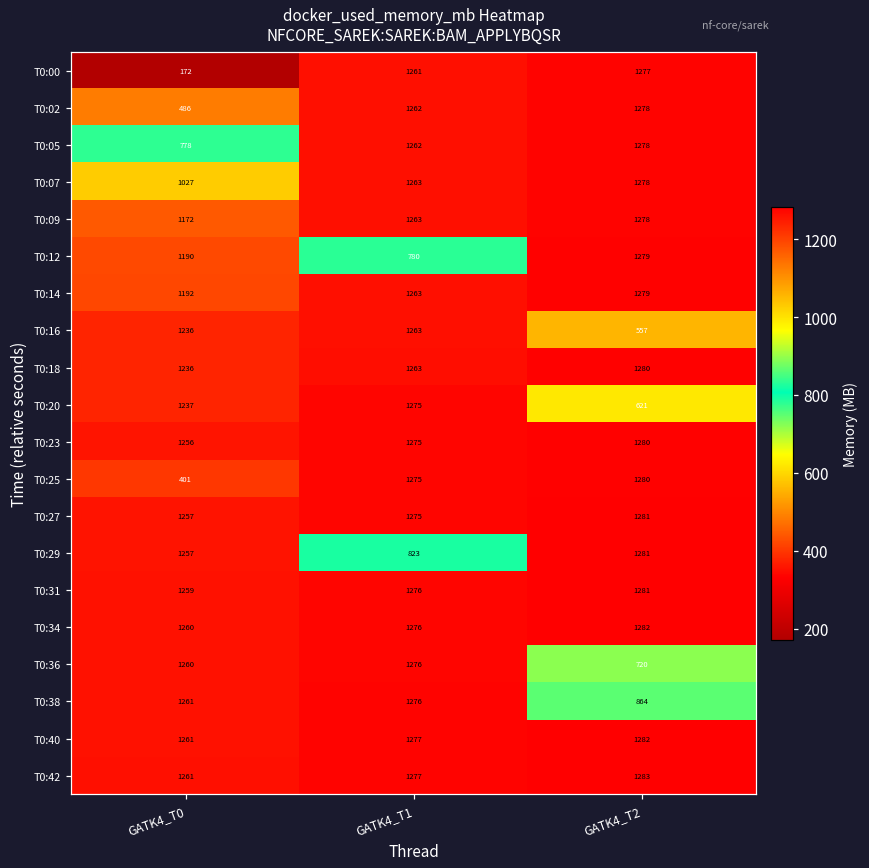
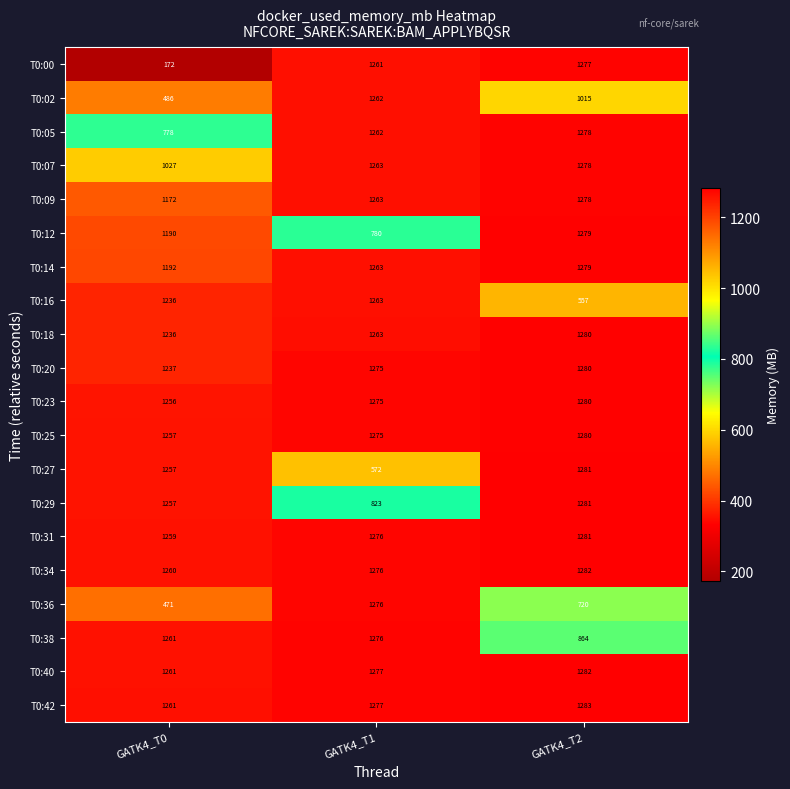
  {
    "T0:00": {
      "GATK4_T0": 172,
      "GATK4_T1": 1261,
      "GATK4_T2": 1277
    },
    "T0:02": {
      "GATK4_T0": 486,
      "GATK4_T1": 1262,
-     "GATK4_T2": 1278
+     "GATK4_T2": 1015
    },
    "T0:05": {
      "GATK4_T0": 778,
      "GATK4_T1": 1262,
      "GATK4_T2": 1278
    },
    "T0:07": {
      "GATK4_T0": 1027,
      "GATK4_T1": 1263,
      "GATK4_T2": 1278
    },
    "T0:09": {
      "GATK4_T0": 1172,
      "GATK4_T1": 1263,
      "GATK4_T2": 1278
    },
    "T0:12": {
      "GATK4_T0": 1190,
      "GATK4_T1": 780,
      "GATK4_T2": 1279
    },
    "T0:14": {
      "GATK4_T0": 1192,
      "GATK4_T1": 1263,
      "GATK4_T2": 1279
    },
    "T0:16": {
      "GATK4_T0": 1236,
      "GATK4_T1": 1263,
      "GATK4_T2": 557
    },
    "T0:18": {
      "GATK4_T0": 1236,
      "GATK4_T1": 1263,
      "GATK4_T2": 1280
    },
    "T0:20": {
      "GATK4_T0": 1237,
      "GATK4_T1": 1275,
-     "GATK4_T2": 621
+     "GATK4_T2": 1280
    },
    "T0:23": {
      "GATK4_T0": 1256,
      "GATK4_T1": 1275,
      "GATK4_T2": 1280
    },
    "T0:25": {
-     "GATK4_T0": 401,
+     "GATK4_T0": 1257,
      "GATK4_T1": 1275,
      "GATK4_T2": 1280
    },
    "T0:27": {
      "GATK4_T0": 1257,
-     "GATK4_T1": 1275,
+     "GATK4_T1": 572,
      "GATK4_T2": 1281
    },
    "T0:29": {
      "GATK4_T0": 1257,
      "GATK4_T1": 823,
      "GATK4_T2": 1281
    },
    "T0:31": {
      "GATK4_T0": 1259,
      "GATK4_T1": 1276,
      "GATK4_T2": 1281
    },
    "T0:34": {
      "GATK4_T0": 1260,
      "GATK4_T1": 1276,
      "GATK4_T2": 1282
    },
    "T0:36": {
-     "GATK4_T0": 1260,
+     "GATK4_T0": 471,
      "GATK4_T1": 1276,
      "GATK4_T2": 720
    },
    "T0:38": {
      "GATK4_T0": 1261,
      "GATK4_T1": 1276,
      "GATK4_T2": 864
    },
    "T0:40": {
      "GATK4_T0": 1261,
      "GATK4_T1": 1277,
      "GATK4_T2": 1282
    },
    "T0:42": {
      "GATK4_T0": 1261,
      "GATK4_T1": 1277,
      "GATK4_T2": 1283
    }
  }
